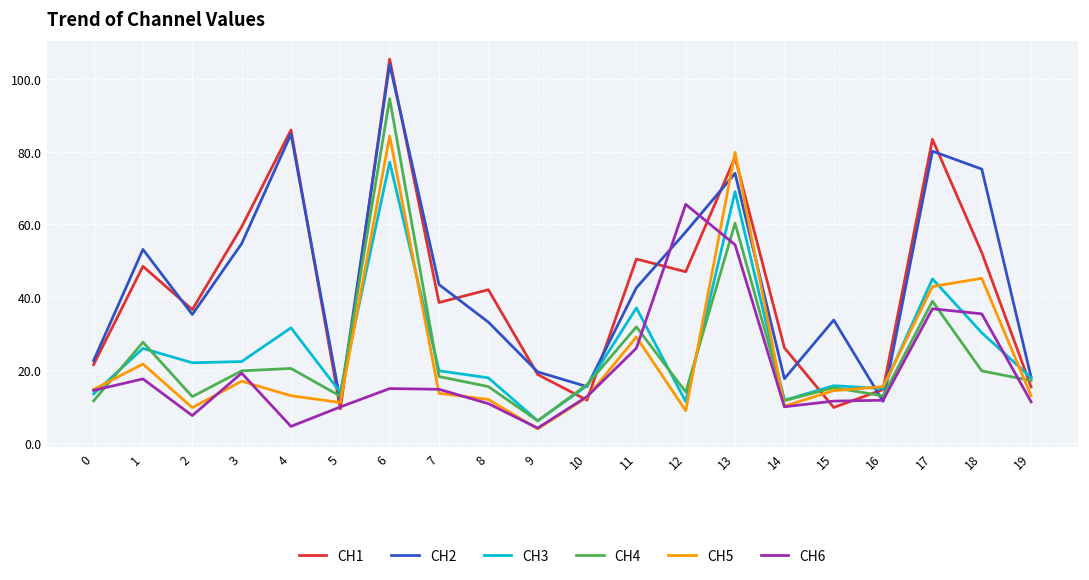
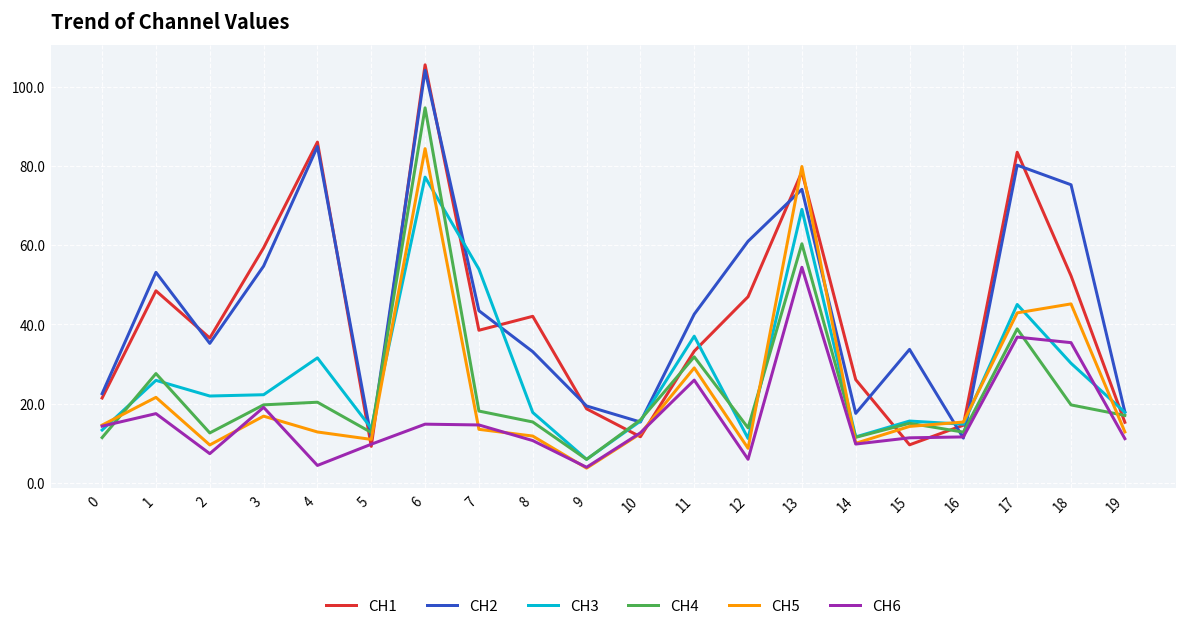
  {
    "CH1": {
      "0": 21,
      "1": 48,
      "2": 37,
      "3": 59,
      "4": 86,
      "6": 105,
      "7": 39,
      "8": 42,
      "10": 12,
-     "11": 50,
+     "11": 33,
      "12": 47,
      "13": 78,
      "14": 26,
      "15": 10,
      "17": 83,
      "18": 52,
      "19": 15
    },
    "CH2": {
      "0": 23,
      "1": 53,
      "2": 35,
      "3": 55,
      "4": 85,
      "6": 104,
      "7": 43,
      "8": 33,
      "11": 43,
-     "12": 58,
+     "12": 61,
      "13": 74,
      "14": 18,
      "15": 34,
      "17": 80,
      "18": 75
    },
    "CH3": {
      "0": 13,
      "1": 26,
      "2": 22,
      "3": 22,
      "4": 32,
      "5": 14,
      "6": 77,
-     "7": 20,
+     "7": 54,
      "8": 18,
      "11": 37,
      "12": 11,
      "13": 69,
      "17": 45,
      "18": 30
    },
    "CH4": {
      "0": 11,
      "1": 28,
      "2": 13,
      "4": 20,
      "5": 13,
      "6": 95,
      "7": 18,
      "8": 15,
      "11": 32,
      "12": 14,
      "13": 60,
      "16": 13,
      "17": 39,
      "18": 20,
      "19": 17
    },
    "CH5": {
      "1": 22,
      "2": 10,
      "3": 17,
      "4": 13,
      "6": 84,
      "7": 14,
      "8": 12,
      "11": 29,
      "12": 9,
      "13": 80,
      "15": 14,
      "17": 43,
      "18": 45,
      "19": 13
    },
    "CH6": {
      "1": 18,
      "2": 7,
      "4": 4,
      "6": 15,
      "7": 15,
      "8": 11,
      "11": 26,
-     "12": 66,
+     "12": 6,
      "13": 54,
      "15": 11,
      "17": 37,
      "18": 35,
      "19": 11
    }
  }
